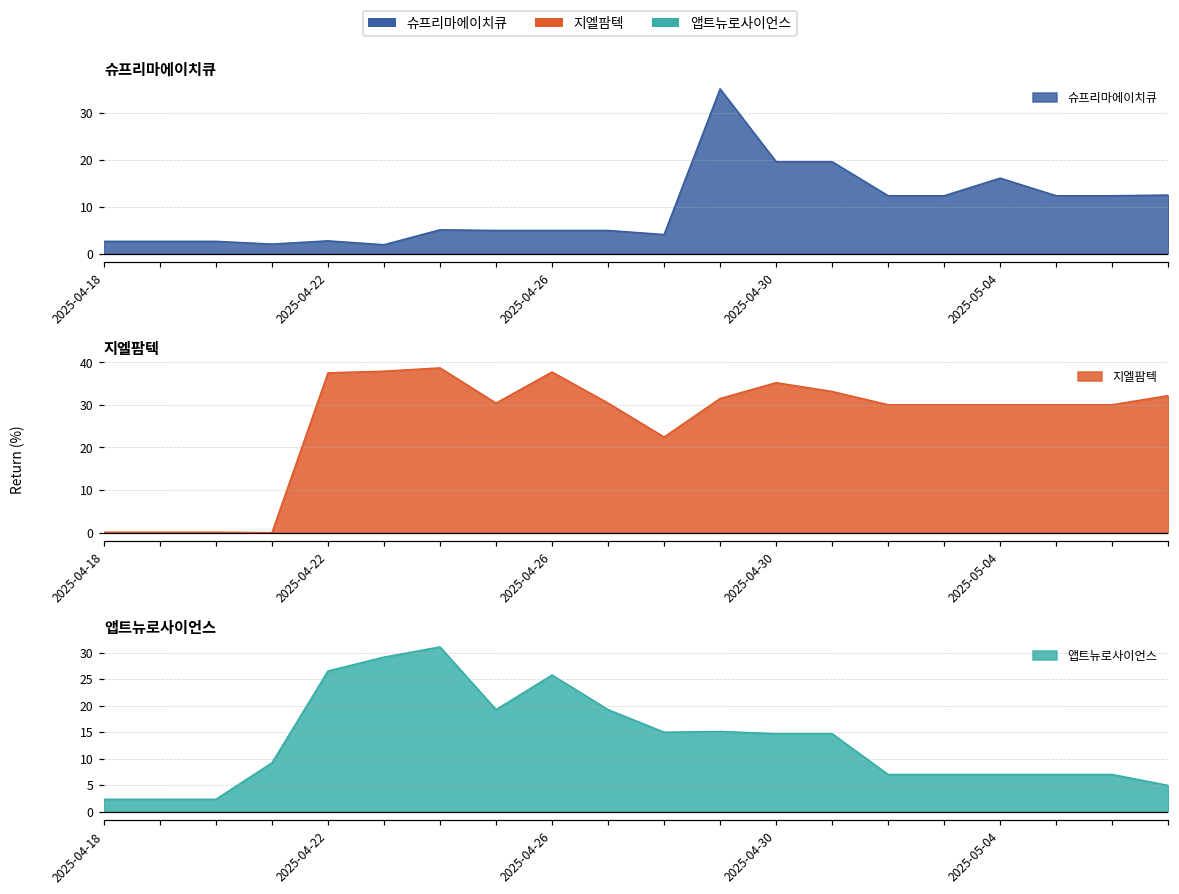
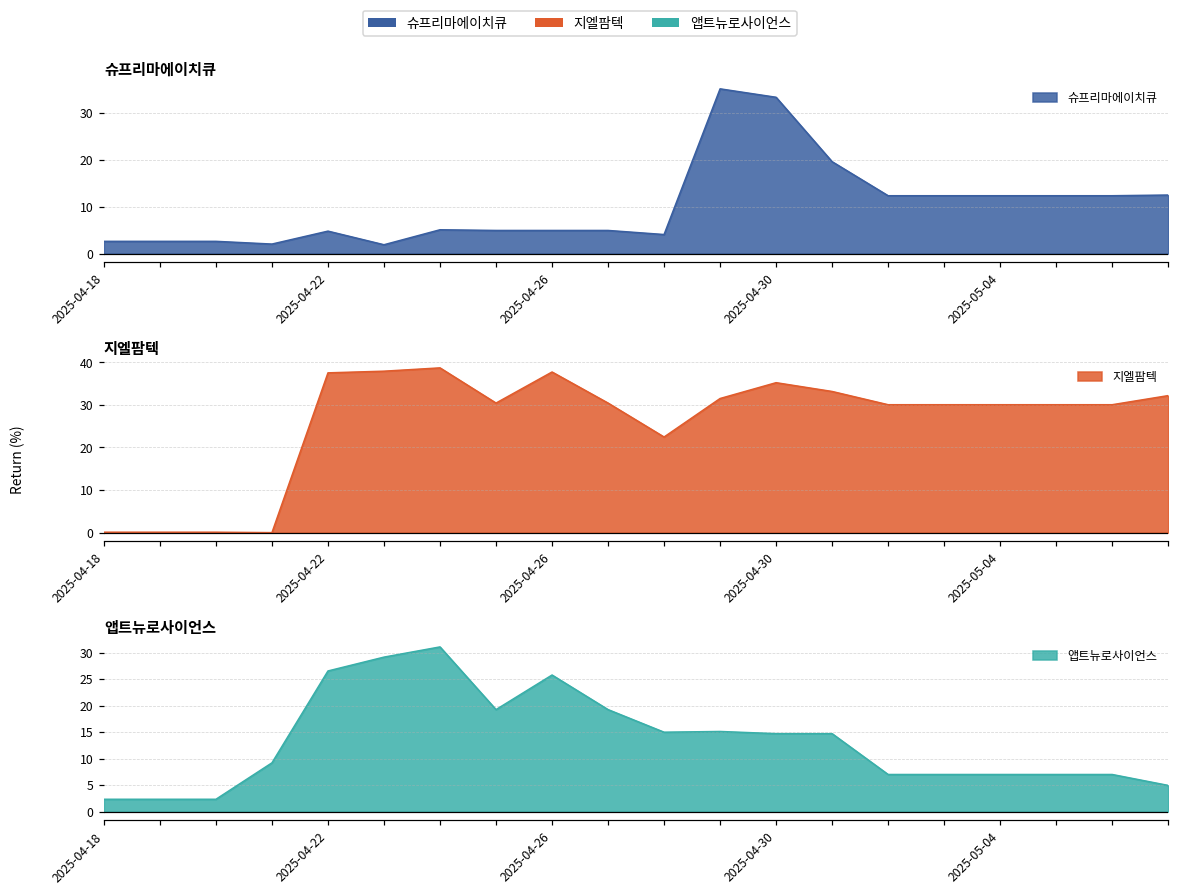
  {
    "슈프리마에이치큐": {
      "2025-04-18": 3,
-     "2025-04-22": 3,
+     "2025-04-22": 5,
      "2025-04-26": 5,
-     "2025-04-30": 20,
-     "2025-05-04": 16
+     "2025-04-30": 33,
+     "2025-05-04": 12
    },
    "지엘팜텍": {
      "2025-04-18": 0,
      "2025-04-22": 38,
      "2025-04-26": 38,
      "2025-04-30": 35,
      "2025-05-04": 30
    },
    "앱트뉴로사이언스": {
      "2025-04-18": 2,
      "2025-04-22": 27,
      "2025-04-26": 26,
      "2025-04-30": 15,
      "2025-05-04": 7
    }
  }
